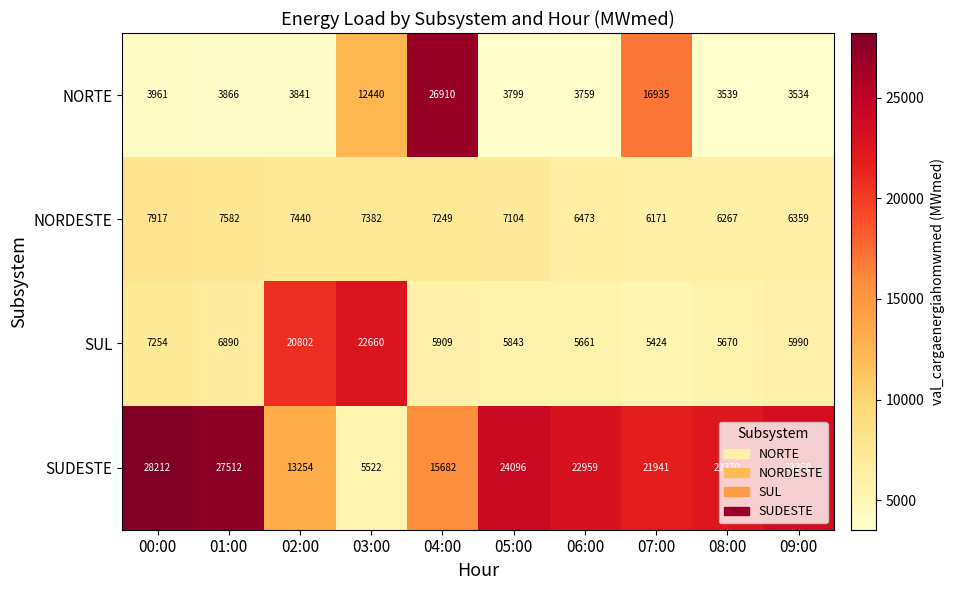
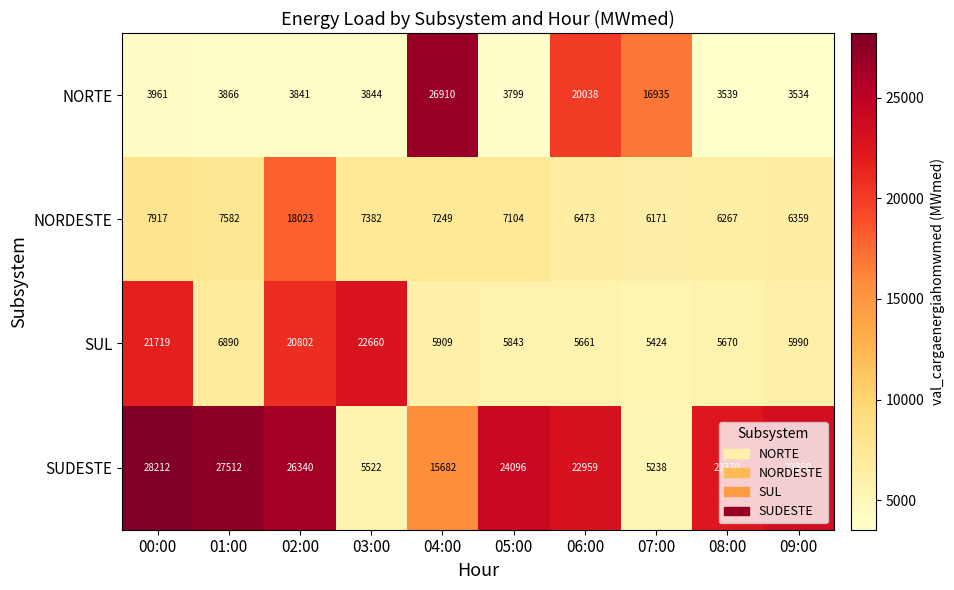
  {
    "NORTE": {
      "00:00": 3961,
      "01:00": 3866,
      "02:00": 3841,
-     "03:00": 12440,
+     "03:00": 3844,
      "04:00": 26910,
      "05:00": 3799,
-     "06:00": 3759,
+     "06:00": 20038,
      "07:00": 16935,
      "08:00": 3539,
      "09:00": 3534
    },
    "NORDESTE": {
      "00:00": 7917,
      "01:00": 7582,
-     "02:00": 7440,
+     "02:00": 18023,
      "03:00": 7382,
      "04:00": 7249,
      "05:00": 7104,
      "06:00": 6473,
      "07:00": 6171,
      "08:00": 6267,
      "09:00": 6359
    },
    "SUL": {
-     "00:00": 7254,
+     "00:00": 21719,
      "01:00": 6890,
      "02:00": 20802,
      "03:00": 22660,
      "04:00": 5909,
      "05:00": 5843,
      "06:00": 5661,
      "07:00": 5424,
      "08:00": 5670,
      "09:00": 5990
    },
    "SUDESTE": {
      "00:00": 28212,
      "01:00": 27512,
-     "02:00": 13254,
+     "02:00": 26340,
      "03:00": 5522,
      "04:00": 15682,
      "05:00": 24096,
      "06:00": 22959,
-     "07:00": 21941
+     "07:00": 5238
    }
  }
